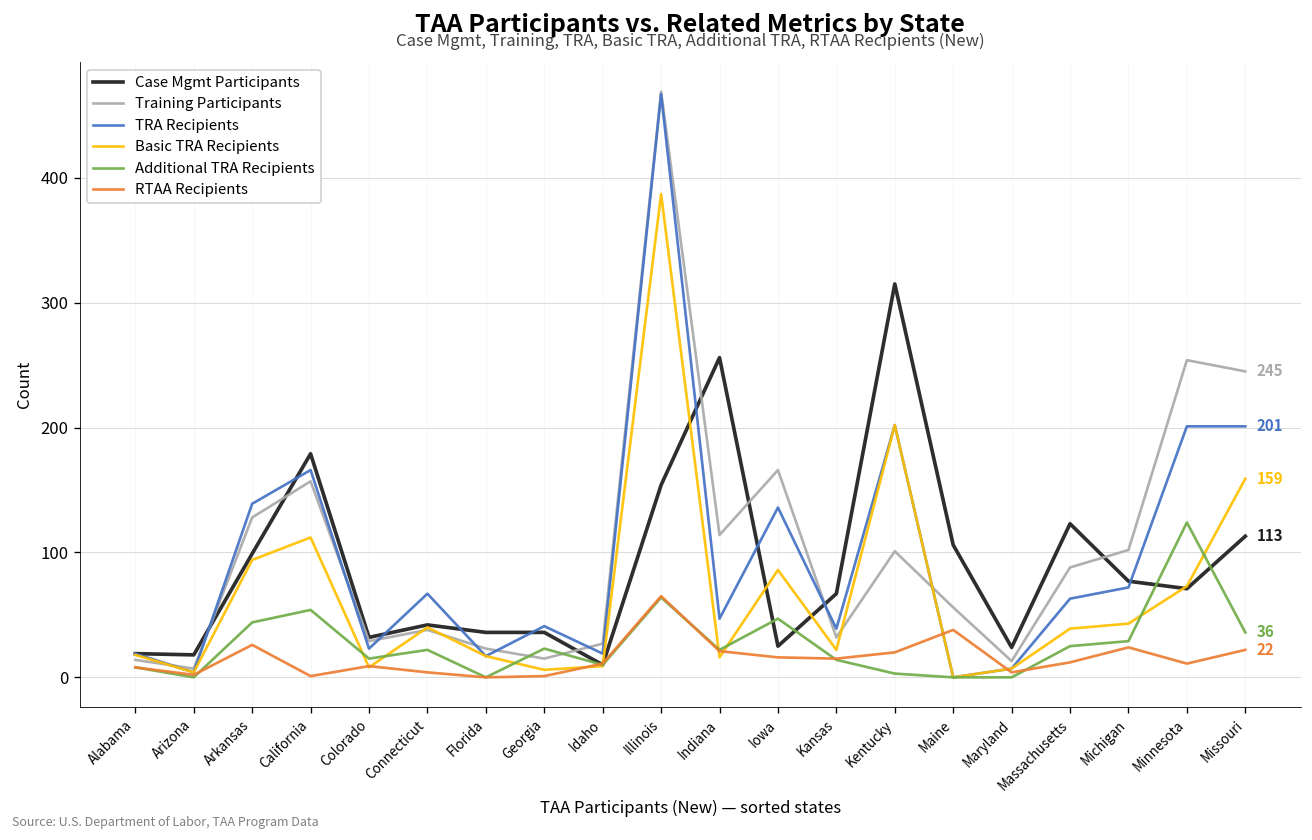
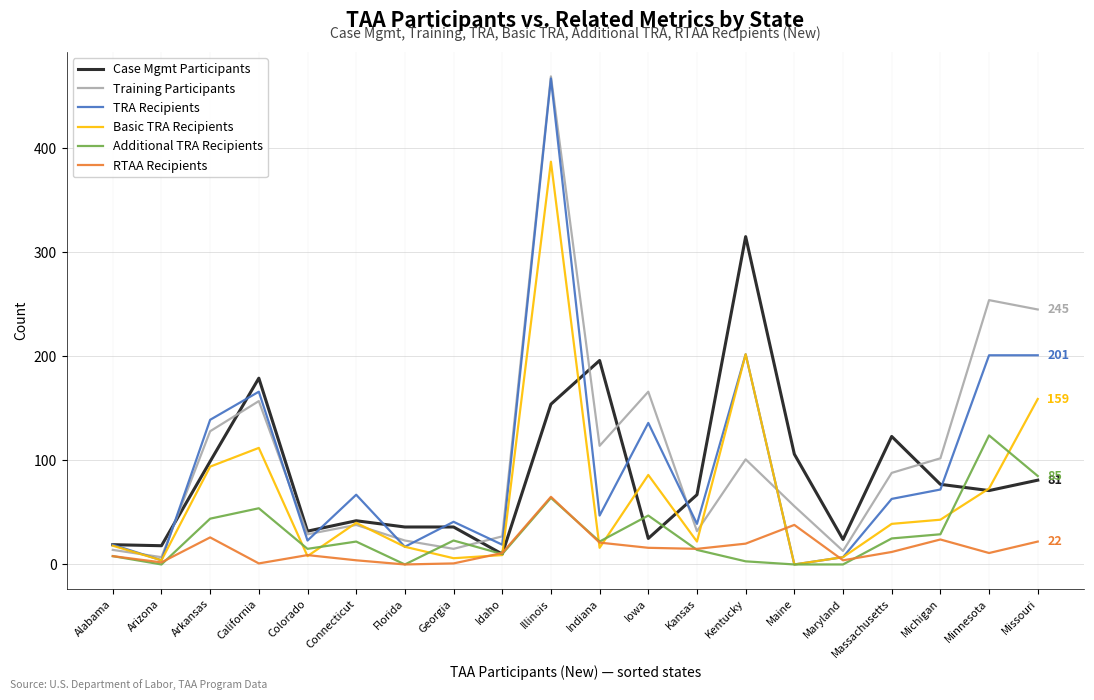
  {
    "Case Mgmt Participants": {
-     "Indiana": 256,
-     "Missouri": 113
+     "Indiana": 196,
+     "Missouri": 81
    },
    "Training Participants": {
      "Missouri": 245
    },
    "TRA Recipients": {
      "Missouri": 201
    },
    "Basic TRA Recipients": {
      "Missouri": 159
    },
    "Additional TRA Recipients": {
-     "Missouri": 36
+     "Missouri": 85
    },
    "RTAA Recipients": {
      "Missouri": 22
    }
  }
